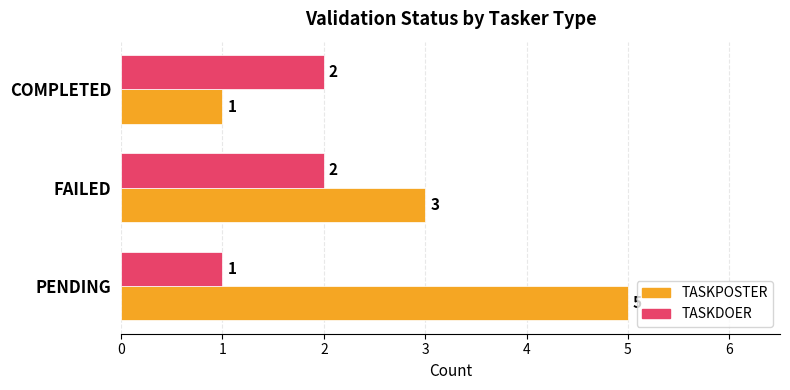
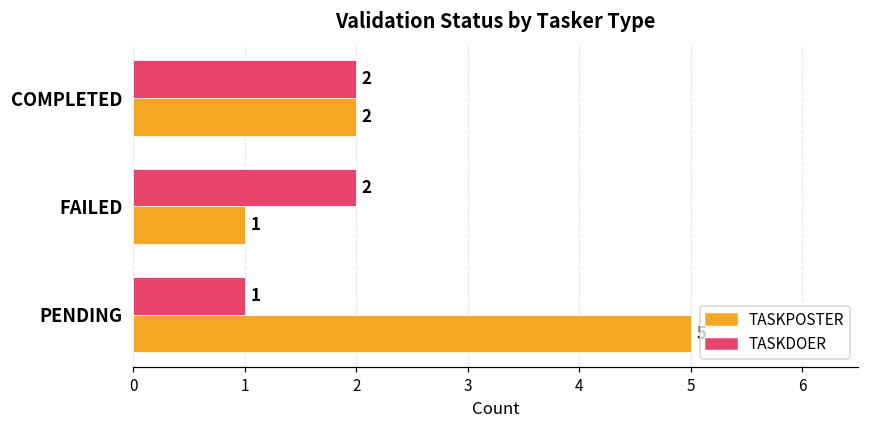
  {
    "TASKPOSTER": {
-     "COMPLETED": 1,
-     "FAILED": 3
+     "COMPLETED": 2,
+     "FAILED": 1
    },
    "TASKDOER": {
      "COMPLETED": 2,
      "FAILED": 2,
      "PENDING": 1
    }
  }
